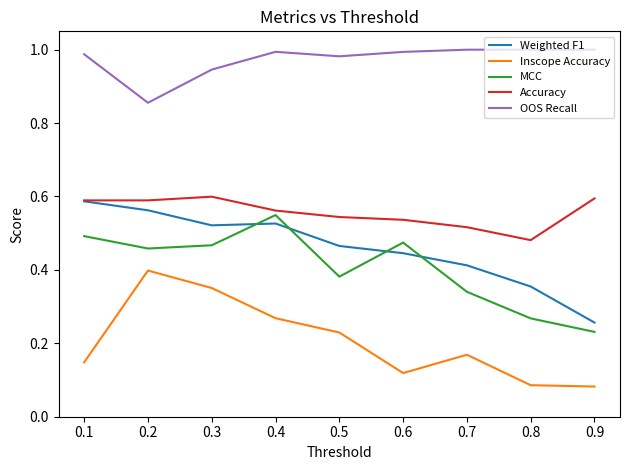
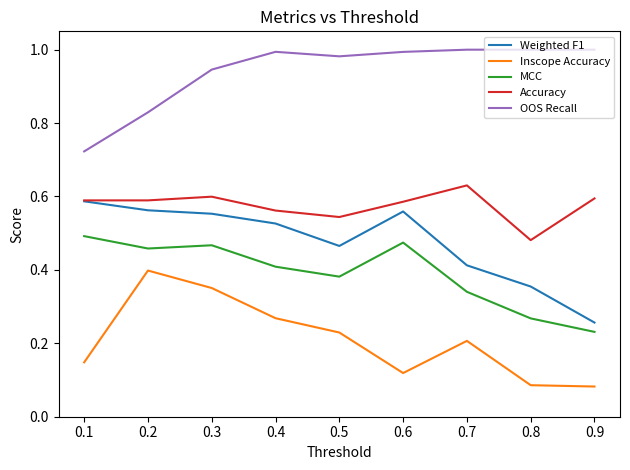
  {
    "Weighted F1": {
      "0.2": 0.56,
-     "0.3": 0.52,
+     "0.3": 0.55,
      "0.4": 0.53,
      "0.5": 0.47,
-     "0.6": 0.45,
+     "0.6": 0.56,
      "0.7": 0.41,
      "0.8": 0.35,
      "0.9": 0.26
    },
    "Inscope Accuracy": {
      "0.1": 0.15,
      "0.2": 0.40,
      "0.3": 0.35,
      "0.4": 0.27,
      "0.5": 0.23,
      "0.6": 0.12,
-     "0.7": 0.17,
+     "0.7": 0.21,
      "0.8": 0.09,
      "0.9": 0.08
    },
    "MCC": {
      "0.1": 0.49,
      "0.2": 0.46,
      "0.3": 0.47,
-     "0.4": 0.55,
+     "0.4": 0.41,
      "0.5": 0.38,
      "0.6": 0.47,
      "0.7": 0.34,
      "0.8": 0.27,
      "0.9": 0.23
    },
    "Accuracy": {
      "0.2": 0.59,
      "0.3": 0.60,
      "0.4": 0.56,
      "0.5": 0.54,
-     "0.6": 0.54,
-     "0.7": 0.52,
+     "0.6": 0.59,
+     "0.7": 0.63,
      "0.8": 0.48,
      "0.9": 0.59
    },
    "OOS Recall": {
-     "0.1": 0.99,
-     "0.2": 0.86,
+     "0.1": 0.72,
+     "0.2": 0.83,
      "0.3": 0.95,
      "0.4": 0.99,
      "0.5": 0.98,
      "0.6": 0.99,
      "0.7": 1.00
    }
  }
